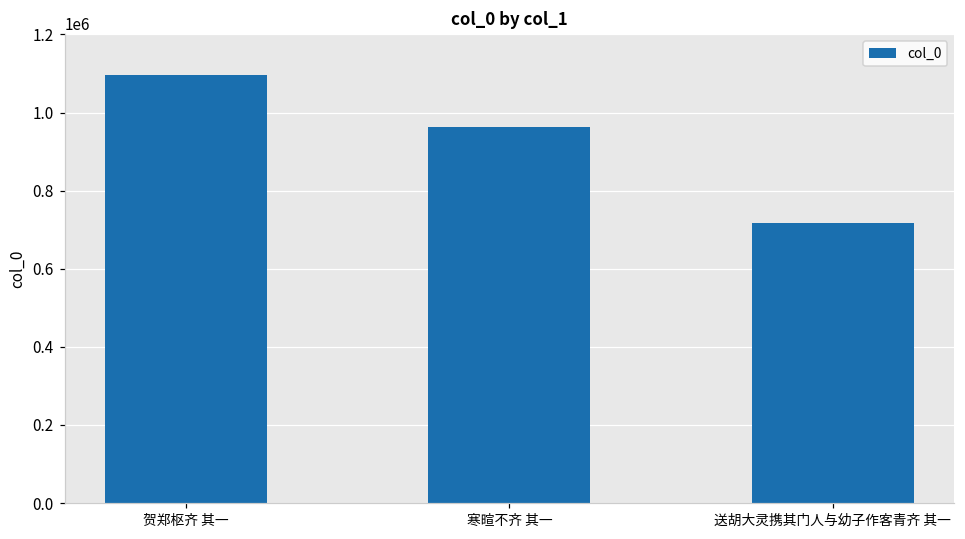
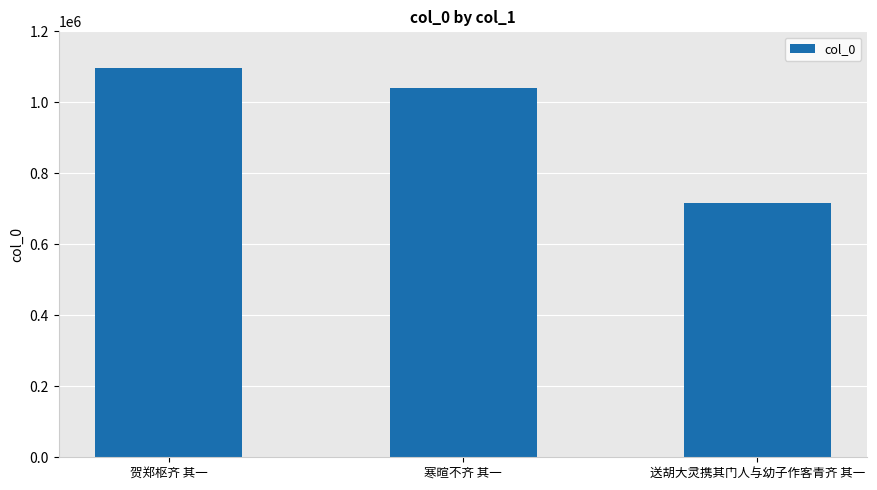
  {
    "贺郑枢齐 其一": 1100000,
-   "寒暄不齐 其一": 960000,
+   "寒暄不齐 其一": 1040000,
    "送胡大灵携其门人与幼子作客青齐 其一": 720000
  }
